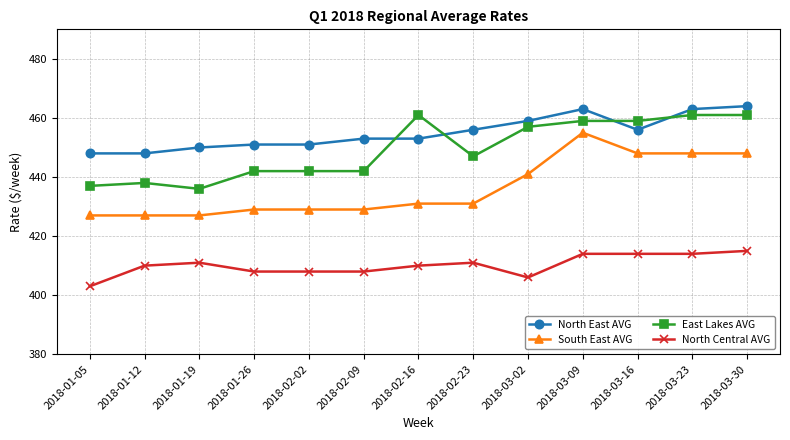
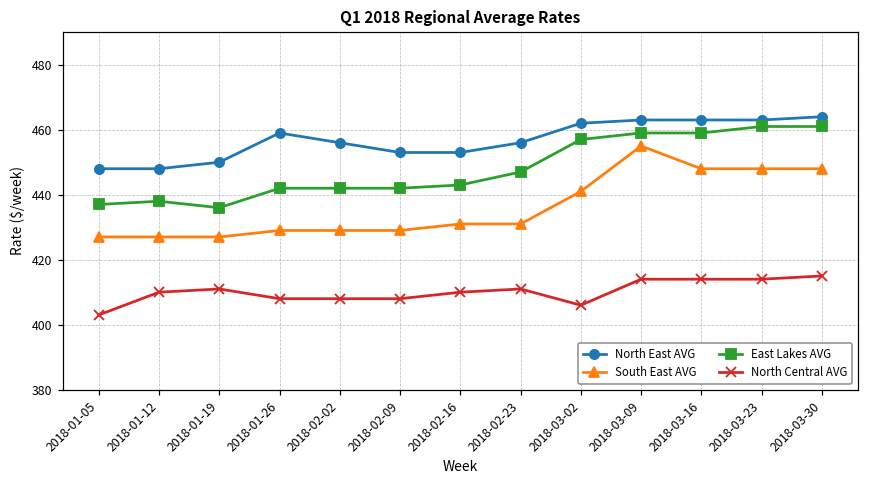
  {
    "North East AVG": {
      "2018-01-05": 448,
      "2018-01-12": 448,
      "2018-01-19": 450,
-     "2018-01-26": 451,
-     "2018-02-02": 451,
+     "2018-01-26": 459,
+     "2018-02-02": 456,
      "2018-02-09": 453,
      "2018-02-16": 453,
      "2018-02-23": 456,
-     "2018-03-02": 459,
+     "2018-03-02": 462,
      "2018-03-09": 463,
-     "2018-03-16": 456,
+     "2018-03-16": 463,
      "2018-03-23": 463,
      "2018-03-30": 464
    },
    "South East AVG": {
      "2018-01-05": 427,
      "2018-01-12": 427,
      "2018-01-19": 427,
      "2018-01-26": 429,
      "2018-02-02": 429,
      "2018-02-09": 429,
      "2018-02-16": 431,
      "2018-02-23": 431,
      "2018-03-02": 441,
      "2018-03-09": 455,
      "2018-03-16": 448,
      "2018-03-23": 448,
      "2018-03-30": 448
    },
    "East Lakes AVG": {
      "2018-01-05": 437,
      "2018-01-12": 438,
      "2018-01-19": 436,
      "2018-01-26": 442,
      "2018-02-02": 442,
      "2018-02-09": 442,
-     "2018-02-16": 461,
+     "2018-02-16": 443,
      "2018-02-23": 447,
      "2018-03-02": 457,
      "2018-03-09": 459,
      "2018-03-16": 459,
      "2018-03-23": 461,
      "2018-03-30": 461
    },
    "North Central AVG": {
      "2018-01-05": 403,
      "2018-01-12": 410,
      "2018-01-19": 411,
      "2018-01-26": 408,
      "2018-02-02": 408,
      "2018-02-09": 408,
      "2018-02-16": 410,
      "2018-02-23": 411,
      "2018-03-02": 406,
      "2018-03-09": 414,
      "2018-03-16": 414,
      "2018-03-23": 414,
      "2018-03-30": 415
    }
  }
